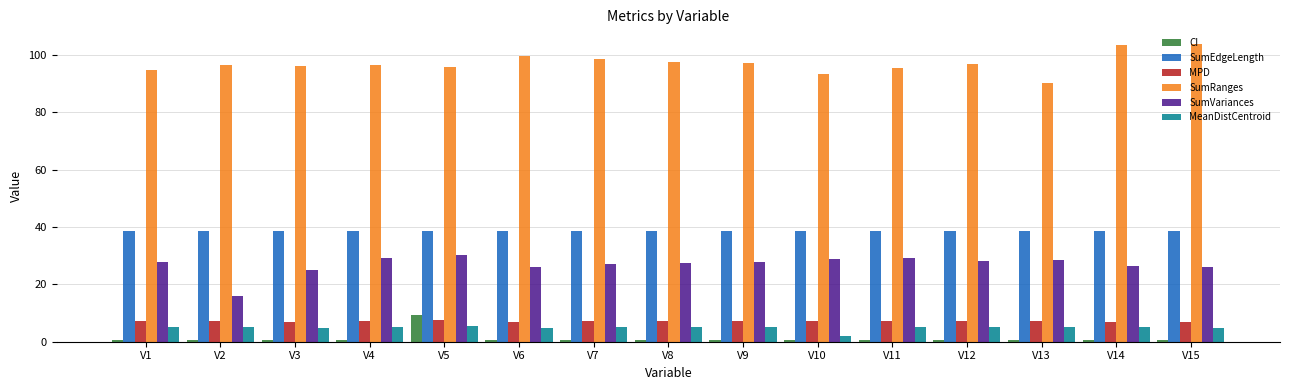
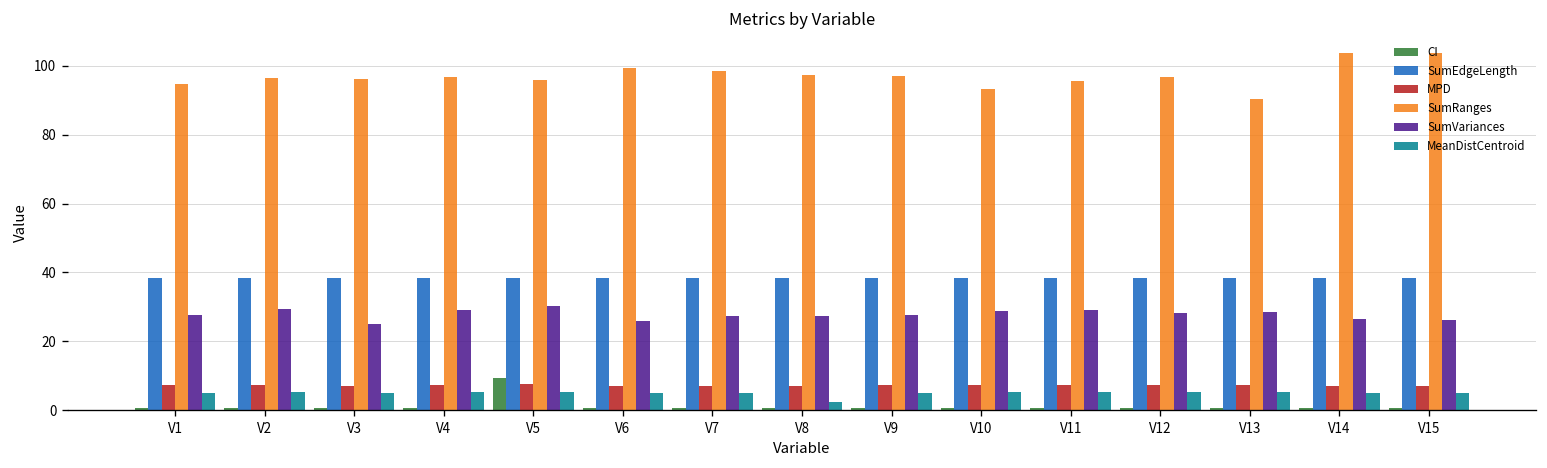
  {
    "CI": {
      "V5": 9
    },
    "SumEdgeLength": {
      "V1": 38,
      "V2": 38,
      "V3": 38,
      "V4": 38,
      "V5": 38,
      "V6": 38,
      "V7": 38,
      "V8": 38,
      "V9": 38,
      "V10": 38,
      "V11": 38,
      "V12": 38,
      "V13": 38,
      "V14": 38,
      "V15": 38
    },
    "MPD": {
      "V1": 7,
      "V2": 7,
      "V3": 7,
      "V4": 7,
      "V5": 7,
      "V6": 7,
      "V7": 7,
      "V8": 7,
      "V9": 7,
      "V10": 7,
      "V11": 7,
      "V12": 7,
      "V13": 7,
      "V14": 7,
      "V15": 7
    },
    "SumRanges": {
      "V1": 95,
      "V2": 96,
      "V3": 96,
      "V4": 97,
      "V5": 96,
      "V6": 99,
      "V7": 99,
      "V8": 97,
      "V9": 97,
      "V10": 93,
      "V11": 96,
      "V12": 97,
      "V13": 90,
      "V14": 104,
      "V15": 104
    },
    "SumVariances": {
      "V1": 28,
-     "V2": 16,
+     "V2": 29,
      "V3": 25,
      "V4": 29,
      "V5": 30,
      "V6": 26,
      "V7": 27,
      "V8": 27,
      "V9": 28,
      "V10": 29,
      "V11": 29,
      "V12": 28,
      "V13": 28,
      "V14": 26,
      "V15": 26
    },
    "MeanDistCentroid": {
      "V1": 5,
      "V2": 5,
      "V3": 5,
      "V4": 5,
      "V5": 5,
      "V6": 5,
      "V7": 5,
-     "V8": 5,
+     "V8": 2,
      "V9": 5,
-     "V10": 2,
+     "V10": 5,
      "V11": 5,
      "V12": 5,
      "V13": 5,
      "V14": 5,
      "V15": 5
    }
  }
